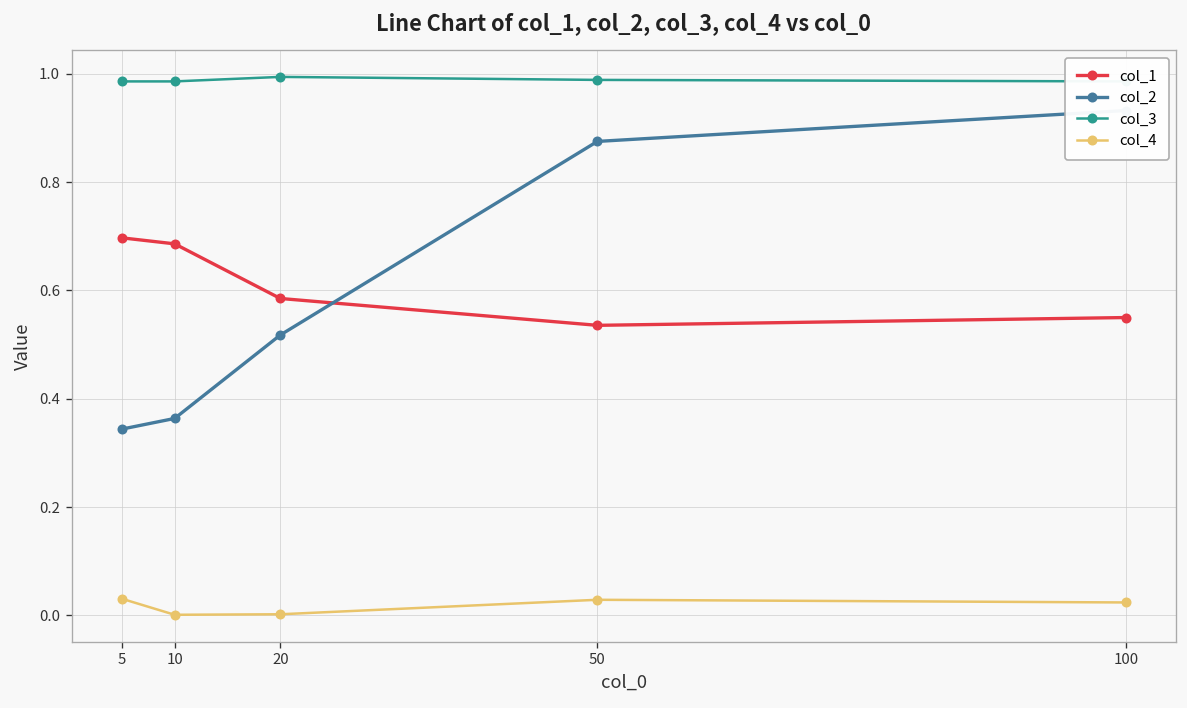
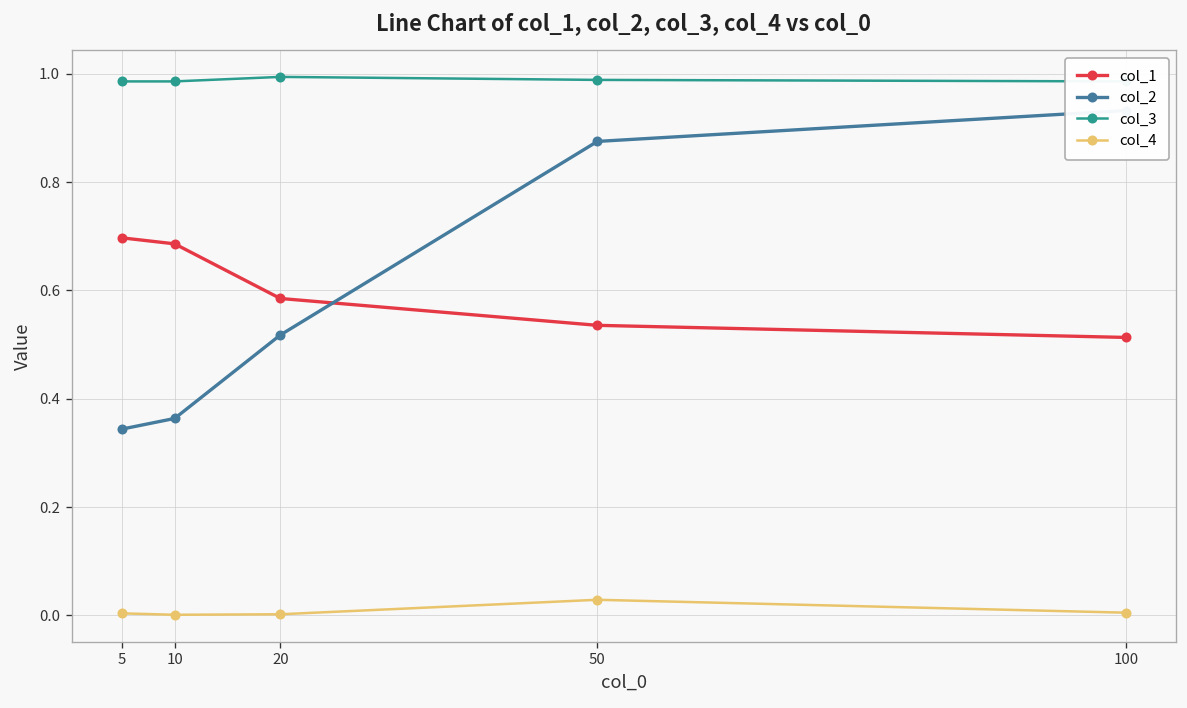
  {
    "col_1": {
      "5": 0.70,
      "10": 0.69,
      "20": 0.59,
      "50": 0.54,
-     "100": 0.55
+     "100": 0.51
    },
    "col_4": {
-     "5": 0.03,
+     "5": 0.00,
      "10": 0.00,
      "20": 0.00,
      "50": 0.03,
-     "100": 0.02
+     "100": 0.00
    }
  }
